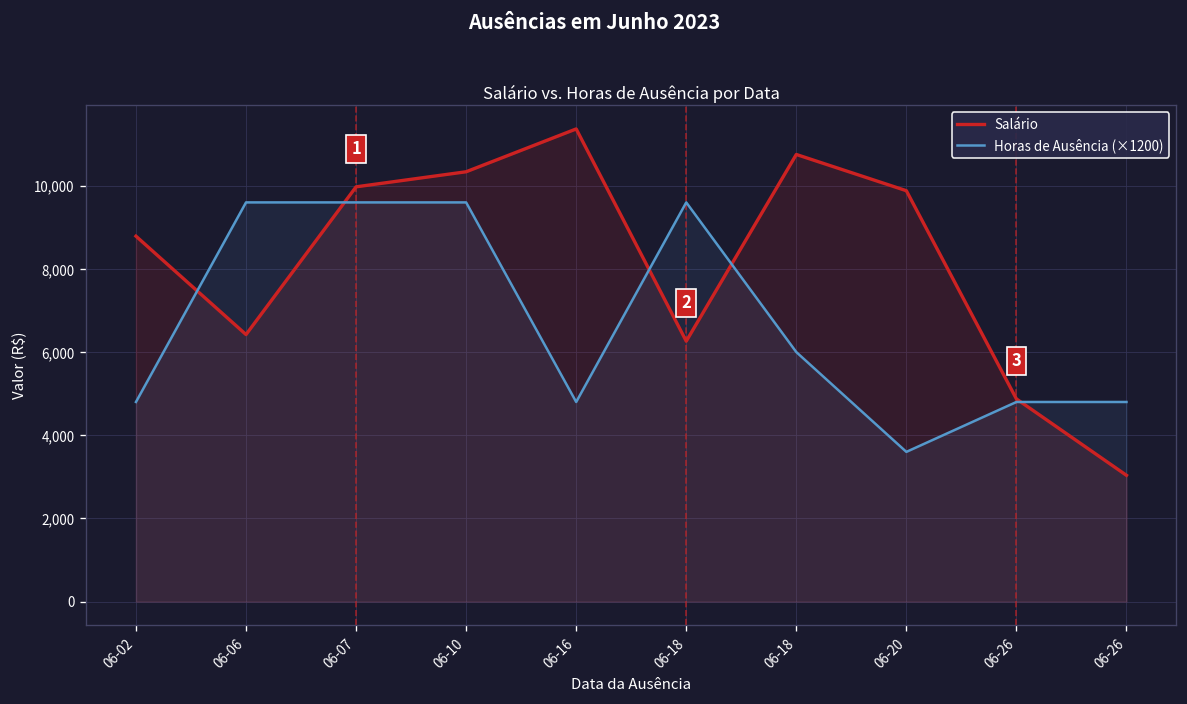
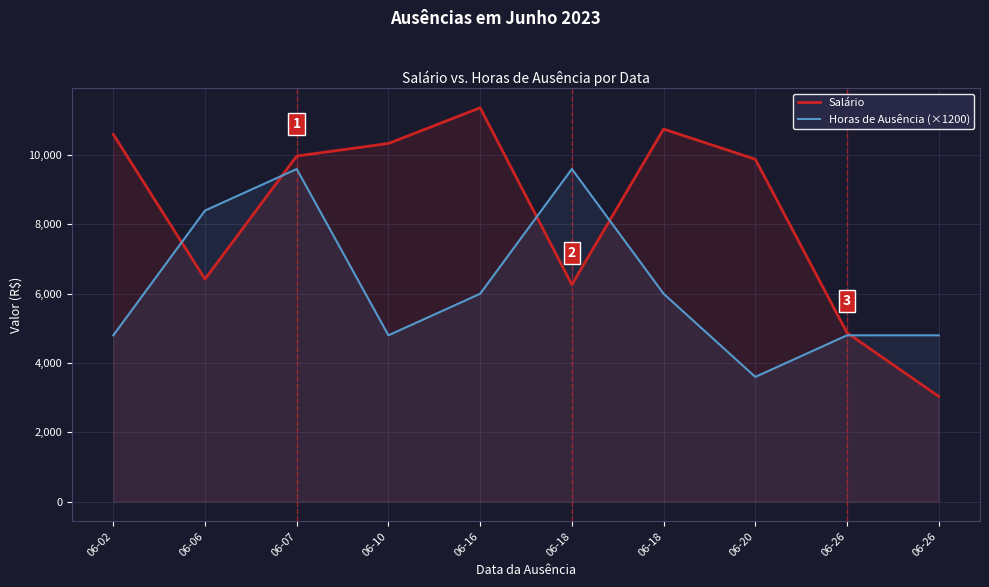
  {
    "Salário": {
-     "06-02": "8,800",
+     "06-02": "10,600",
      "06-06": "6,400",
      "06-10": "10,300",
      "06-16": "11,400",
      "06-20": "9,900"
    },
    "Horas de Ausência (×1200)": {
      "06-02": "4,800",
-     "06-06": "9,600",
+     "06-06": "8,400",
      "06-07": "9,600",
-     "06-10": "9,600",
-     "06-16": "4,800",
+     "06-10": "4,800",
+     "06-16": "6,000",
      "06-20": "3,600"
    }
  }
